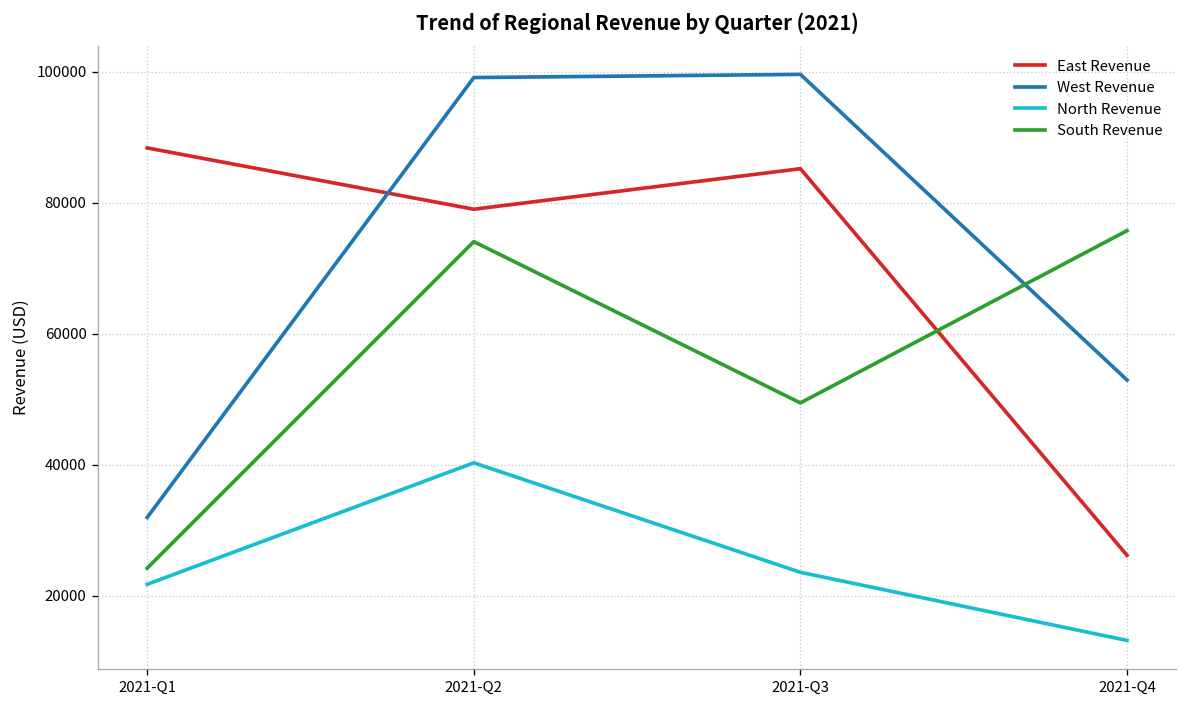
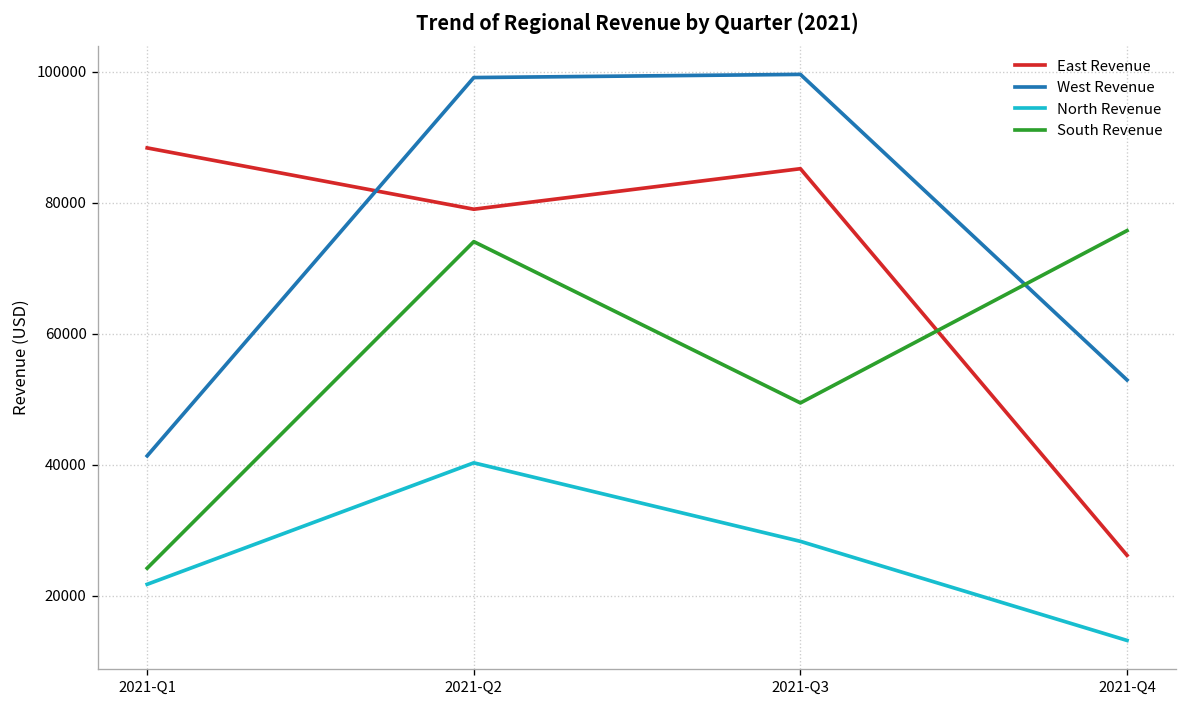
  {
    "East Revenue": {
      "2021-Q1": 88000,
      "2021-Q2": 79000,
      "2021-Q3": 85000,
      "2021-Q4": 26000
    },
    "West Revenue": {
-     "2021-Q1": 32000,
+     "2021-Q1": 41000,
      "2021-Q2": 99000,
      "2021-Q3": 100000,
      "2021-Q4": 53000
    },
    "North Revenue": {
      "2021-Q1": 22000,
      "2021-Q2": 40000,
-     "2021-Q3": 24000,
+     "2021-Q3": 28000,
      "2021-Q4": 13000
    },
    "South Revenue": {
      "2021-Q1": 24000,
      "2021-Q2": 74000,
      "2021-Q3": 49000,
      "2021-Q4": 76000
    }
  }
